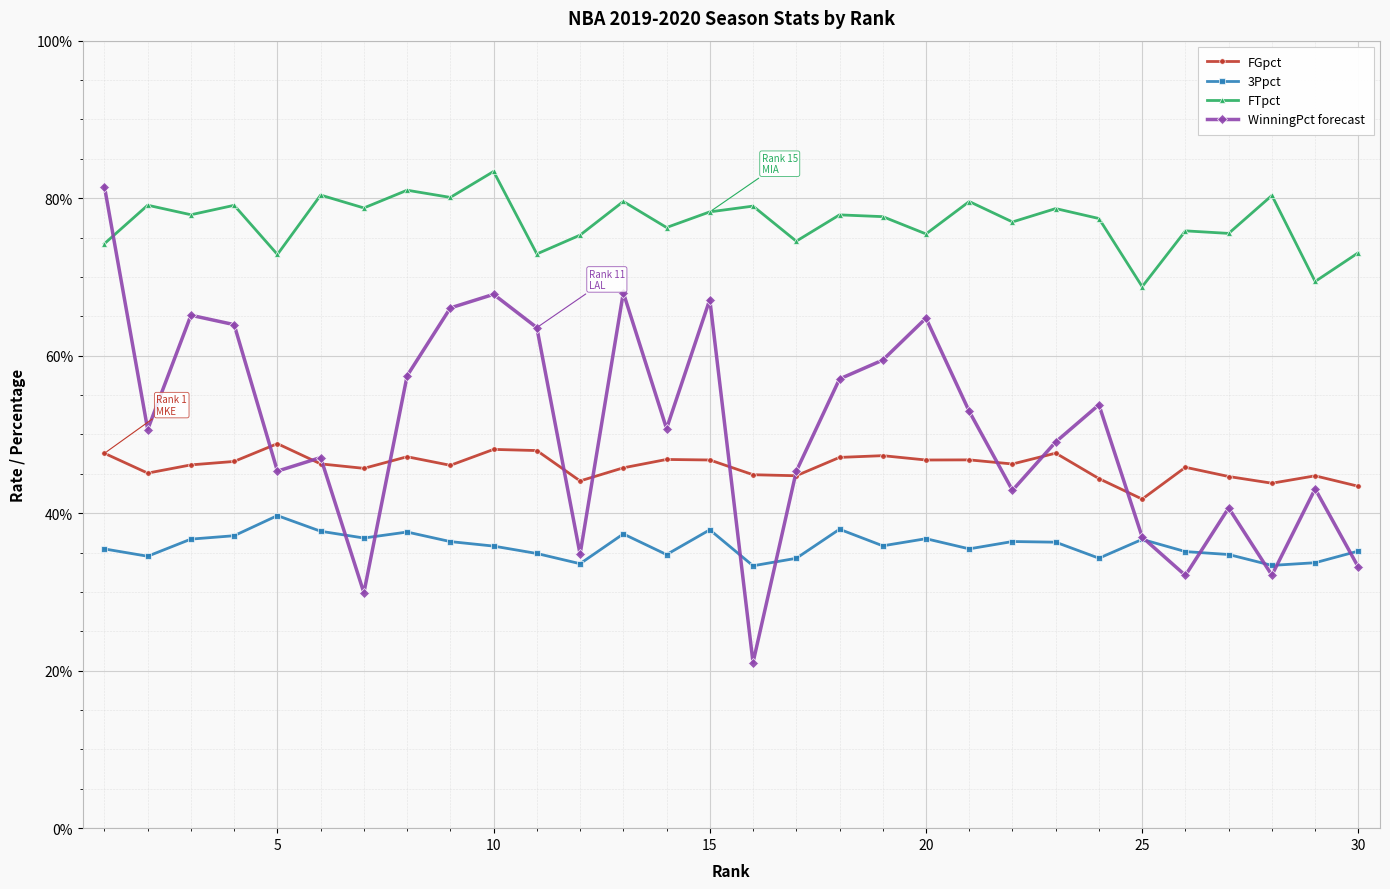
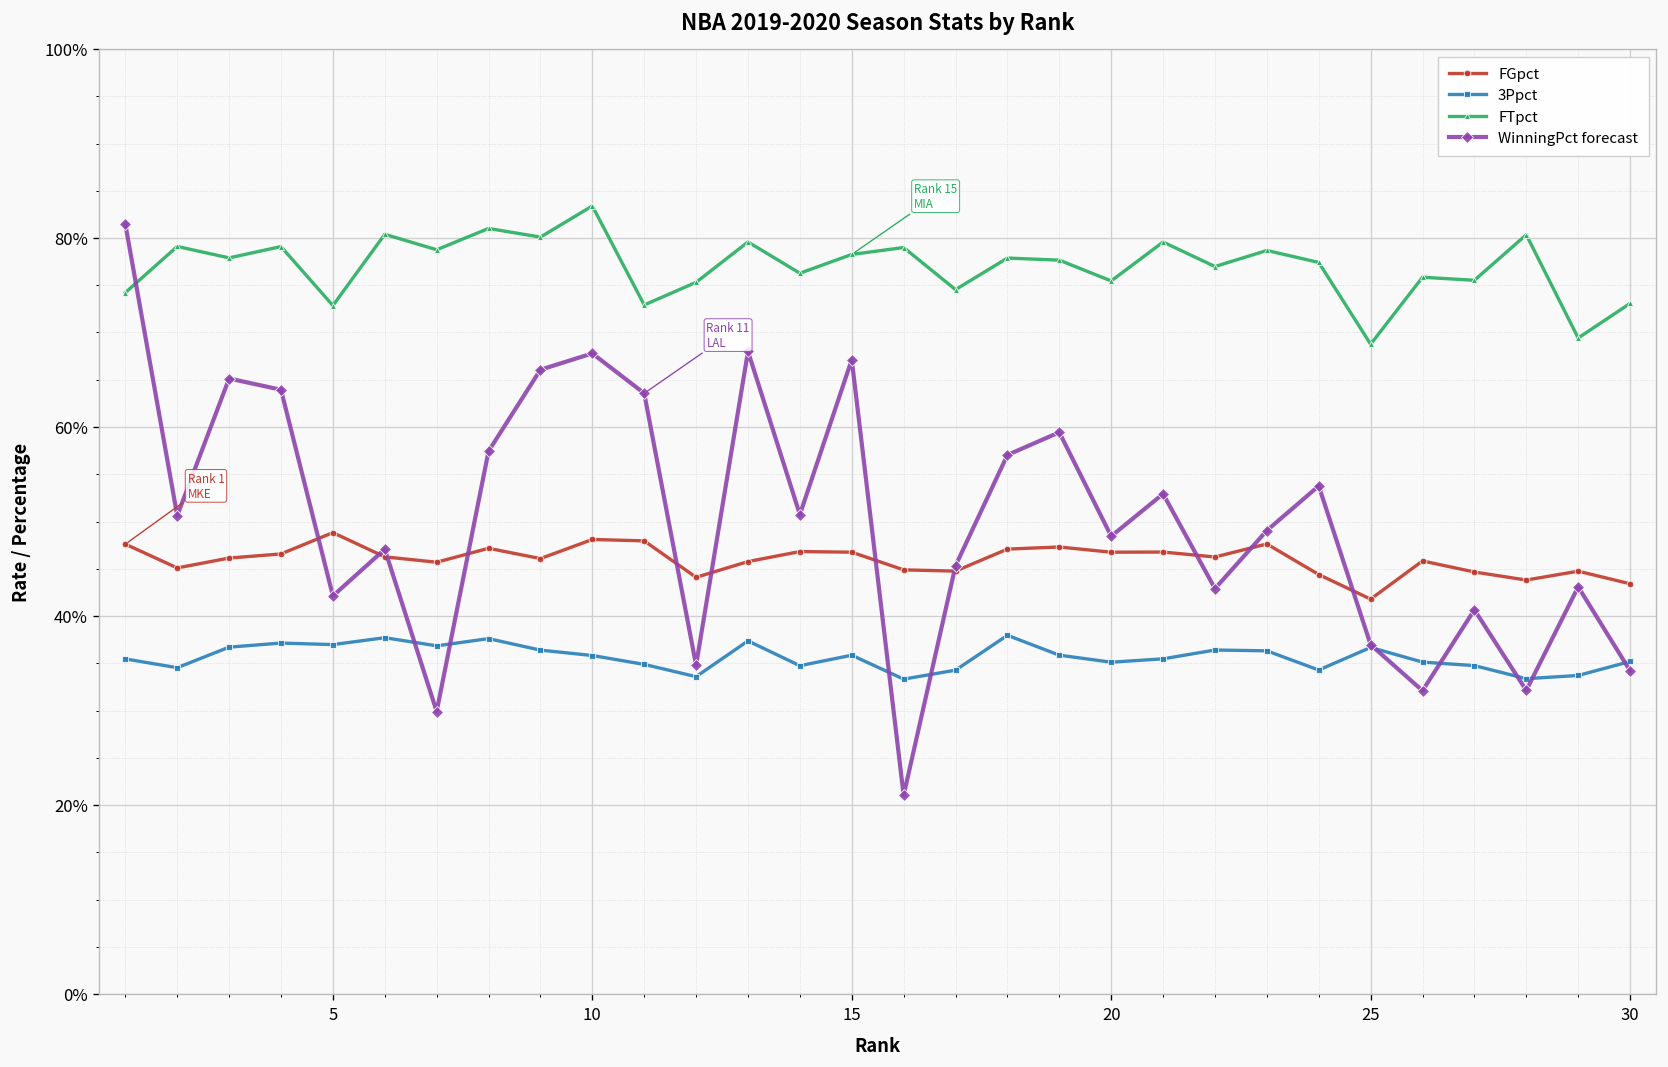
  {
    "FGpct": {
      "5": "49%",
      "10": "48%",
      "15": "47%",
      "20": "47%",
      "25": "42%",
      "30": "43%"
    },
    "3Ppct": {
-     "5": "40%",
+     "5": "37%",
      "10": "36%",
-     "15": "38%",
-     "20": "37%",
+     "15": "36%",
+     "20": "35%",
      "30": "35%"
    },
    "FTpct": {
      "5": "73%",
      "10": "83%",
      "15": "78%",
      "20": "75%",
      "25": "69%",
      "30": "73%"
    },
    "WinningPct forecast": {
-     "5": "45%",
+     "5": "42%",
      "10": "68%",
      "15": "67%",
-     "20": "65%",
-     "30": "33%"
+     "20": "48%",
+     "30": "34%"
    }
  }
